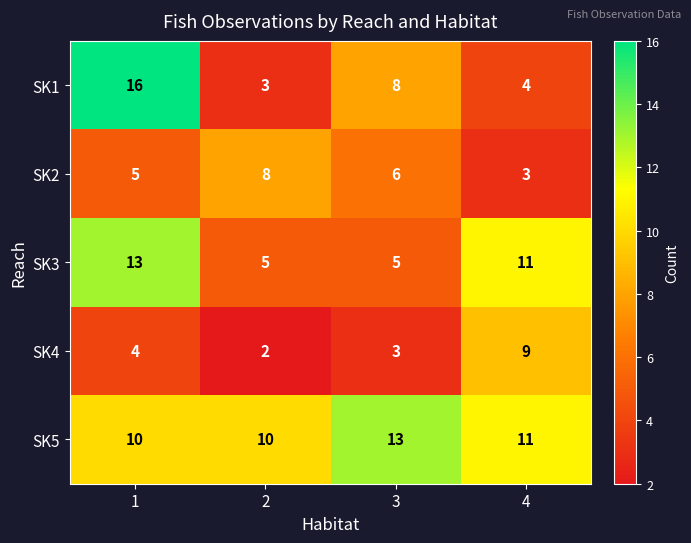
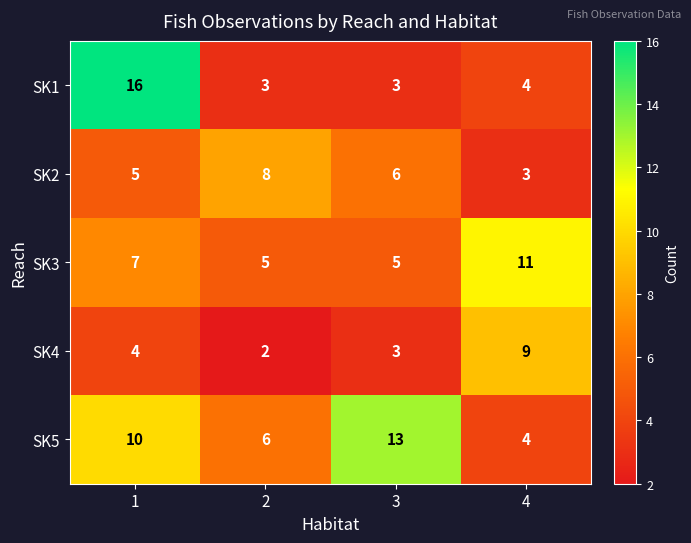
  {
    "SK1": {
      "1": 16,
      "2": 3,
-     "3": 8,
+     "3": 3,
      "4": 4
    },
    "SK2": {
      "1": 5,
      "2": 8,
      "3": 6,
      "4": 3
    },
    "SK3": {
-     "1": 13,
+     "1": 7,
      "2": 5,
      "3": 5,
      "4": 11
    },
    "SK4": {
      "1": 4,
      "2": 2,
      "3": 3,
      "4": 9
    },
    "SK5": {
      "1": 10,
-     "2": 10,
+     "2": 6,
      "3": 13,
-     "4": 11
+     "4": 4
    }
  }
